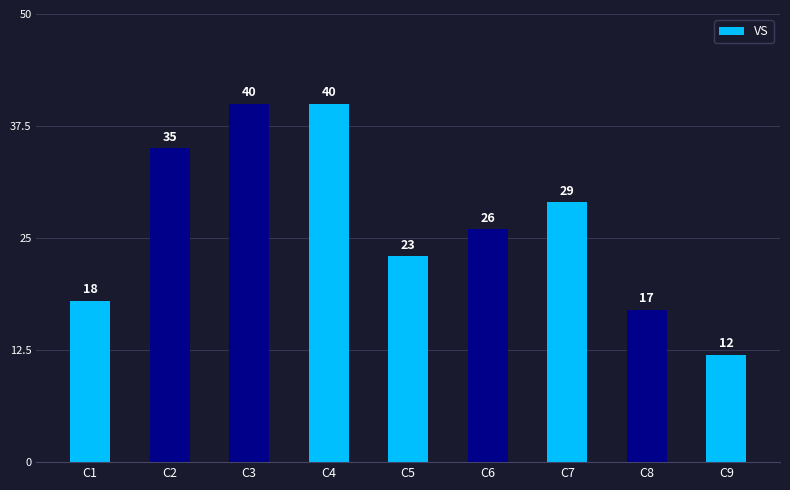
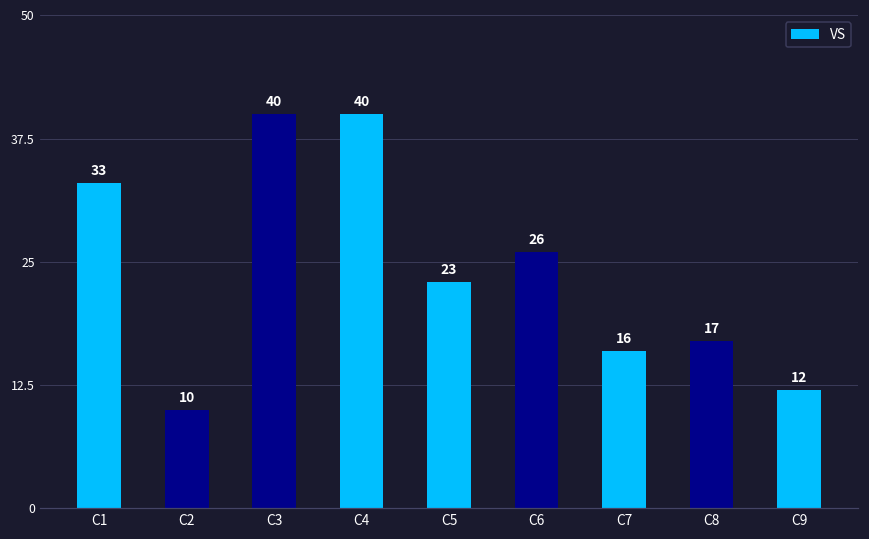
  {
-   "C1": 18,
-   "C2": 35,
+   "C1": 33,
+   "C2": 10,
    "C3": 40,
    "C4": 40,
    "C5": 23,
    "C6": 26,
-   "C7": 29,
+   "C7": 16,
    "C8": 17,
    "C9": 12
  }
